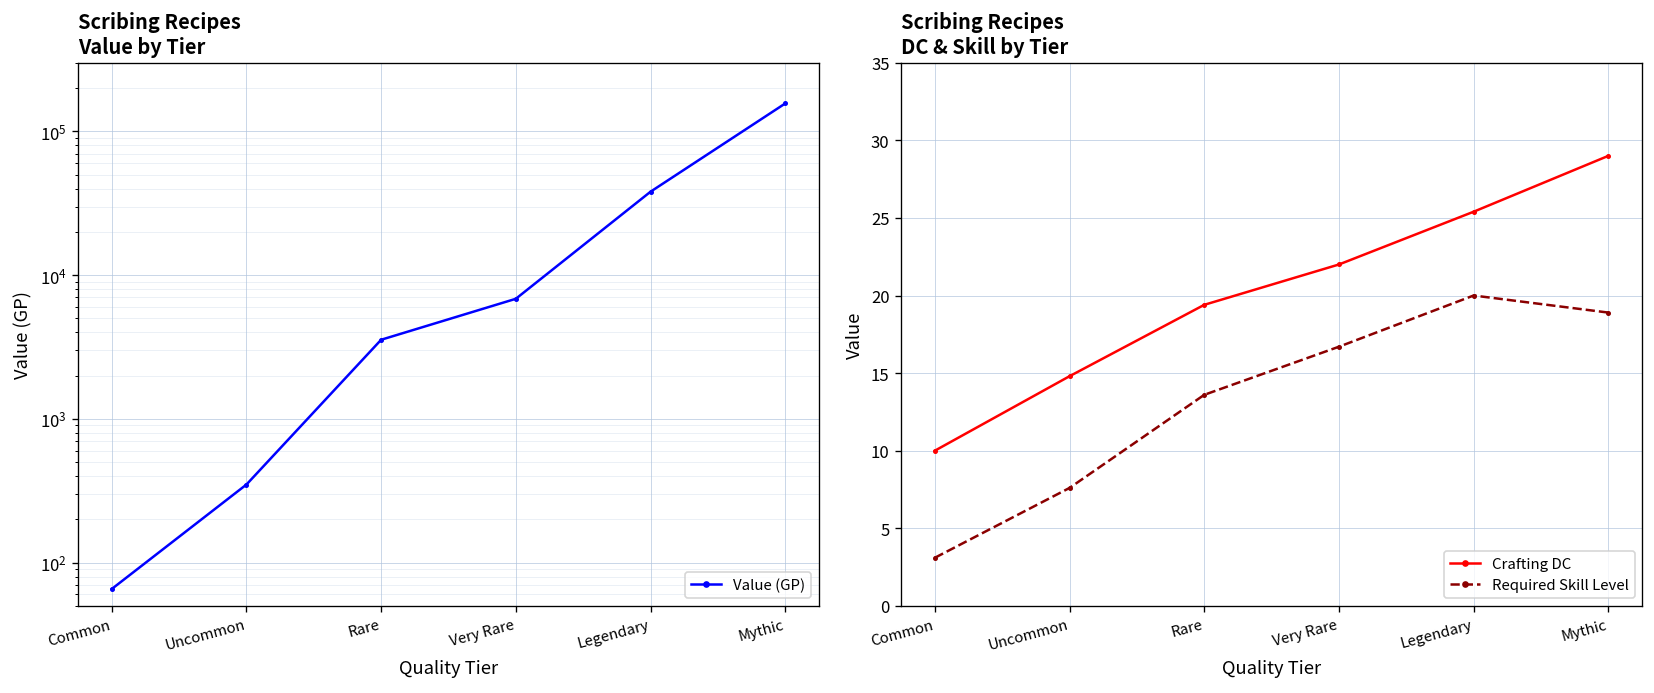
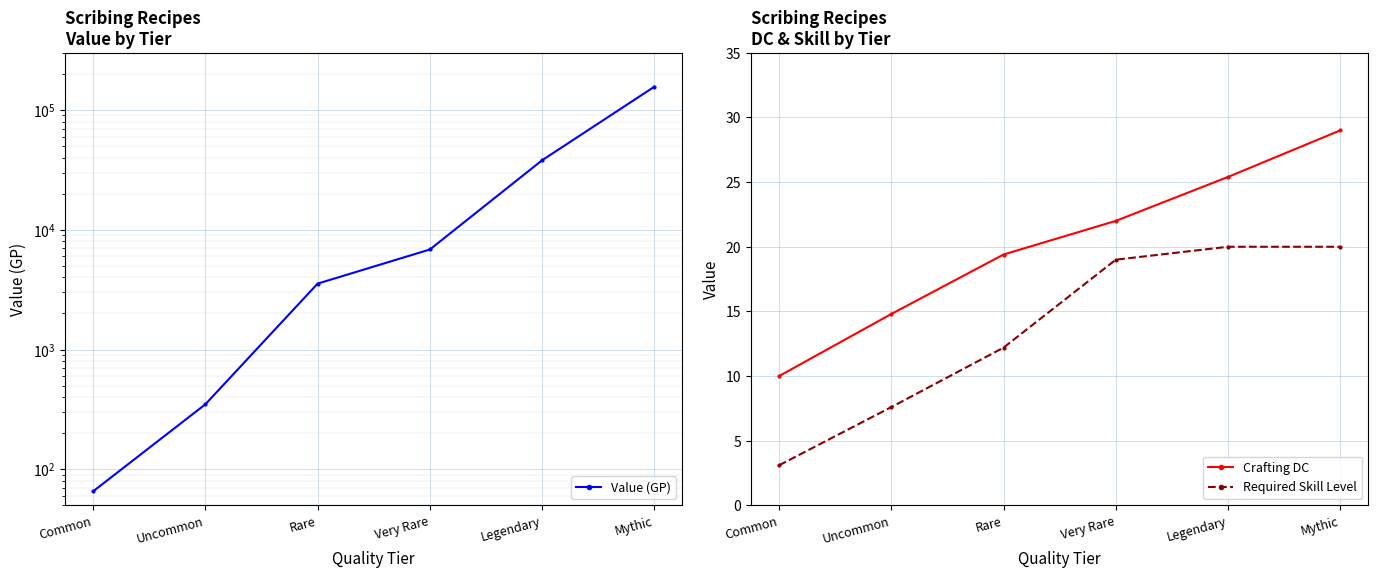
  {
    "Scribing Recipes Value by Tier": {
      "Common": 70,
      "Uncommon": 350,
      "Rare": 3500,
      "Very Rare": 7000,
      "Legendary": 38000,
      "Mythic": 160000
    },
    "Scribing Recipes DC & Skill by Tier": {
      "Crafting DC": {
        "Common": 10.0,
        "Uncommon": 14.8,
        "Rare": 19.4,
        "Very Rare": 22.0,
        "Legendary": 25.4,
        "Mythic": 29.0
      },
      "Required Skill Level": {
        "Common": 3.1,
        "Uncommon": 7.6,
-       "Rare": 13.6,
-       "Very Rare": 16.7,
+       "Rare": 12.2,
+       "Very Rare": 19.0,
        "Legendary": 20.0,
-       "Mythic": 18.9
+       "Mythic": 20.0
      }
    }
  }
